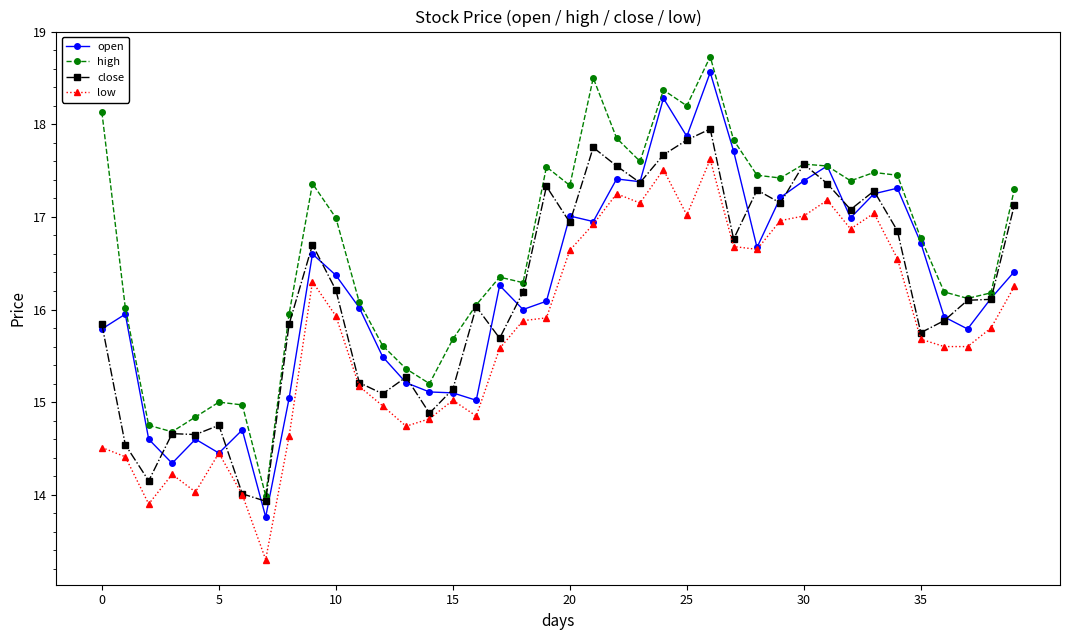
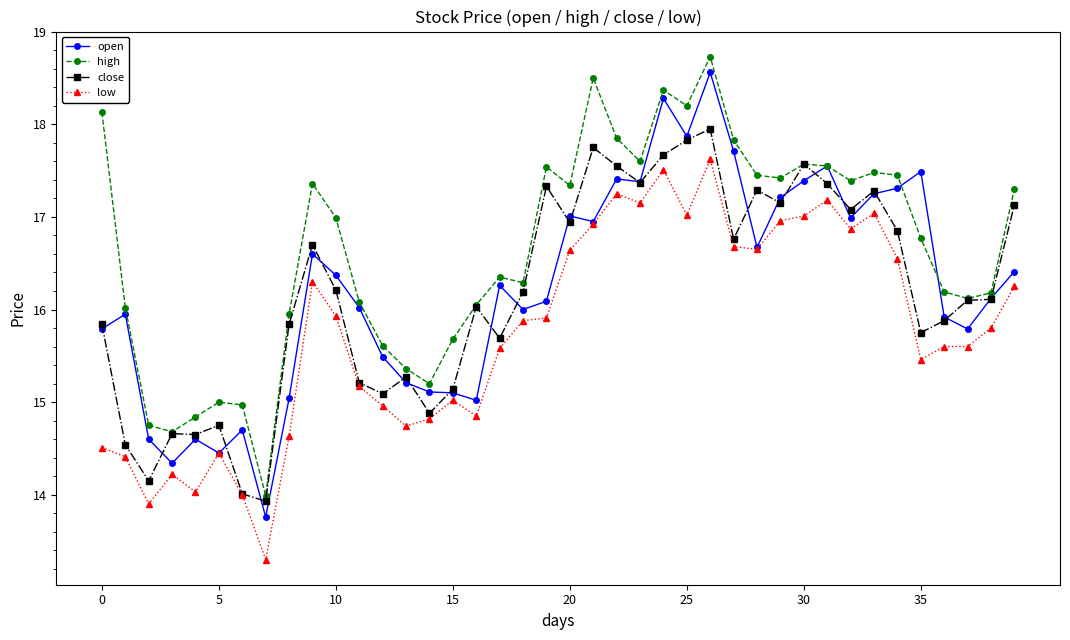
  {
    "open": {
      "0": 15.8,
      "10": 16.4,
      "15": 15.1,
      "20": 17.0,
      "25": 17.9,
      "30": 17.4,
-     "35": 16.7
+     "35": 17.5
    },
    "high": {
      "0": 18.1,
      "5": 15.0,
      "10": 17.0,
      "15": 15.7,
      "20": 17.3,
      "25": 18.2,
      "35": 16.8
    },
    "close": {
      "0": 15.8,
      "5": 14.8,
      "10": 16.2,
      "15": 15.1,
      "20": 16.9,
      "25": 17.8,
      "35": 15.8
    },
    "low": {
      "0": 14.5,
      "10": 15.9,
      "15": 15.0,
      "20": 16.6,
      "25": 17.0,
      "30": 17.0,
-     "35": 15.7
+     "35": 15.5
    }
  }
